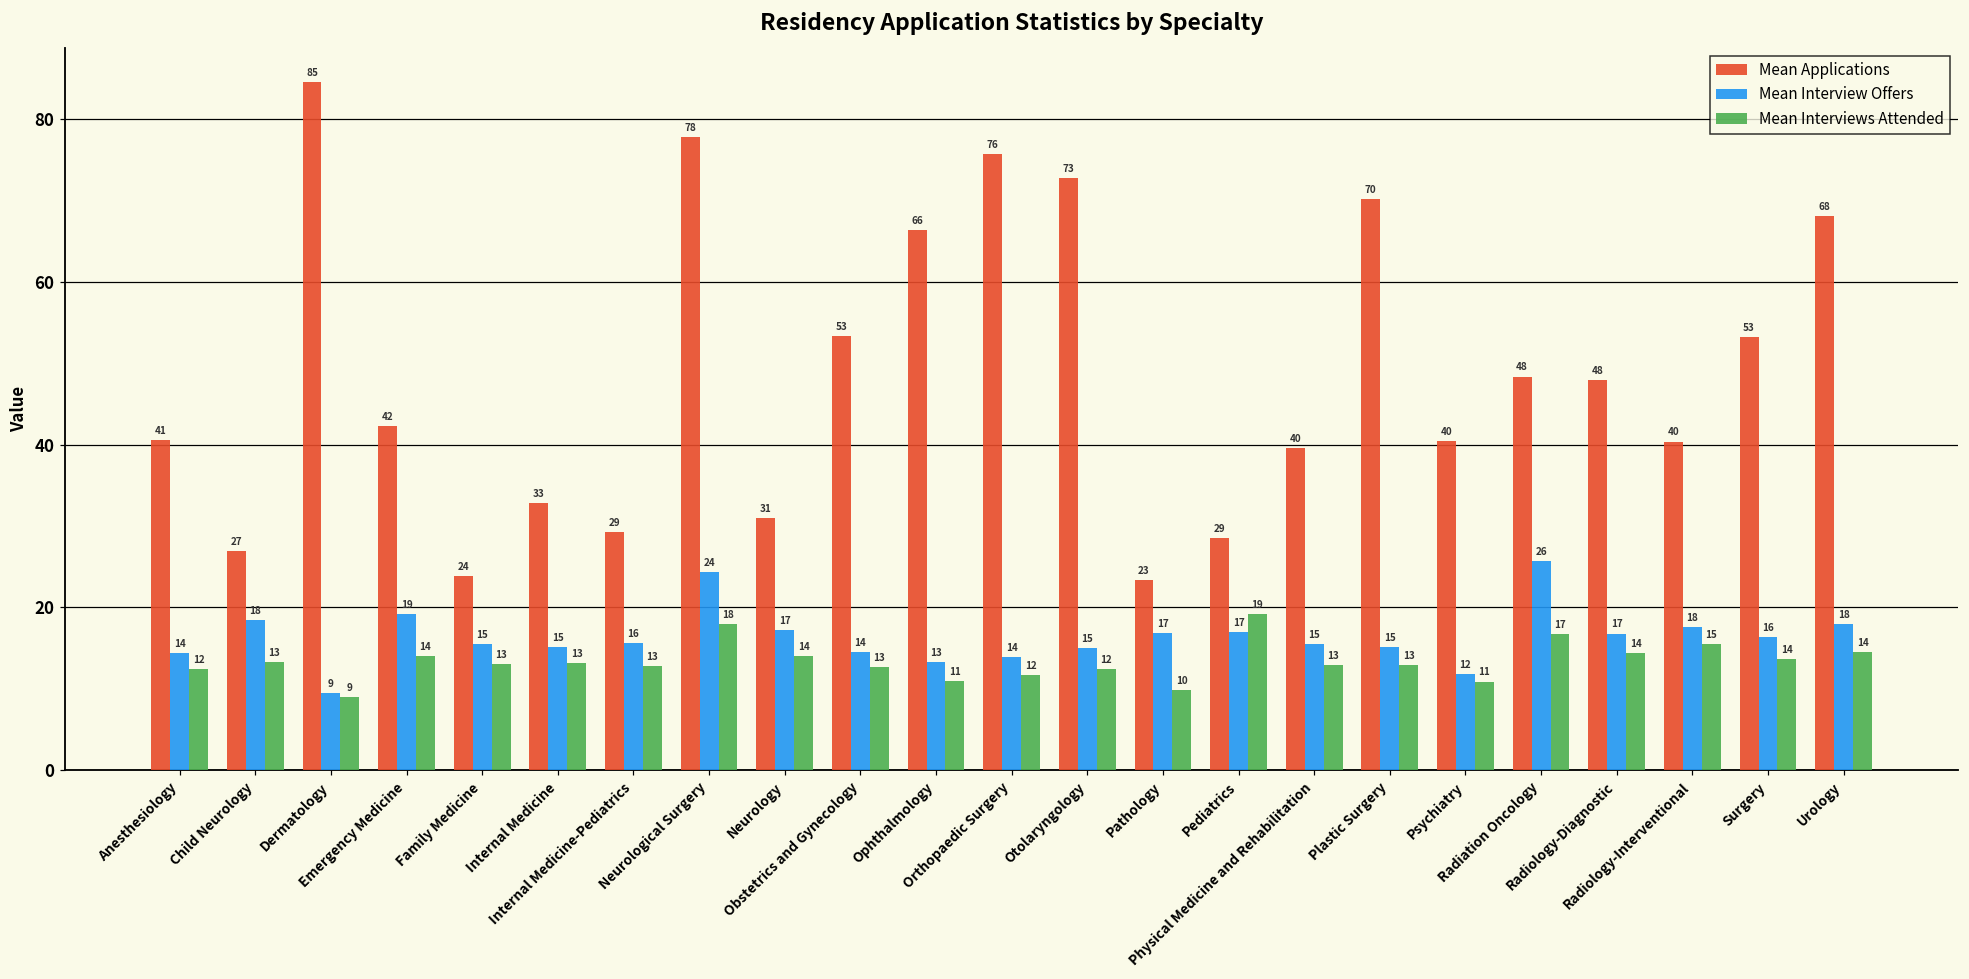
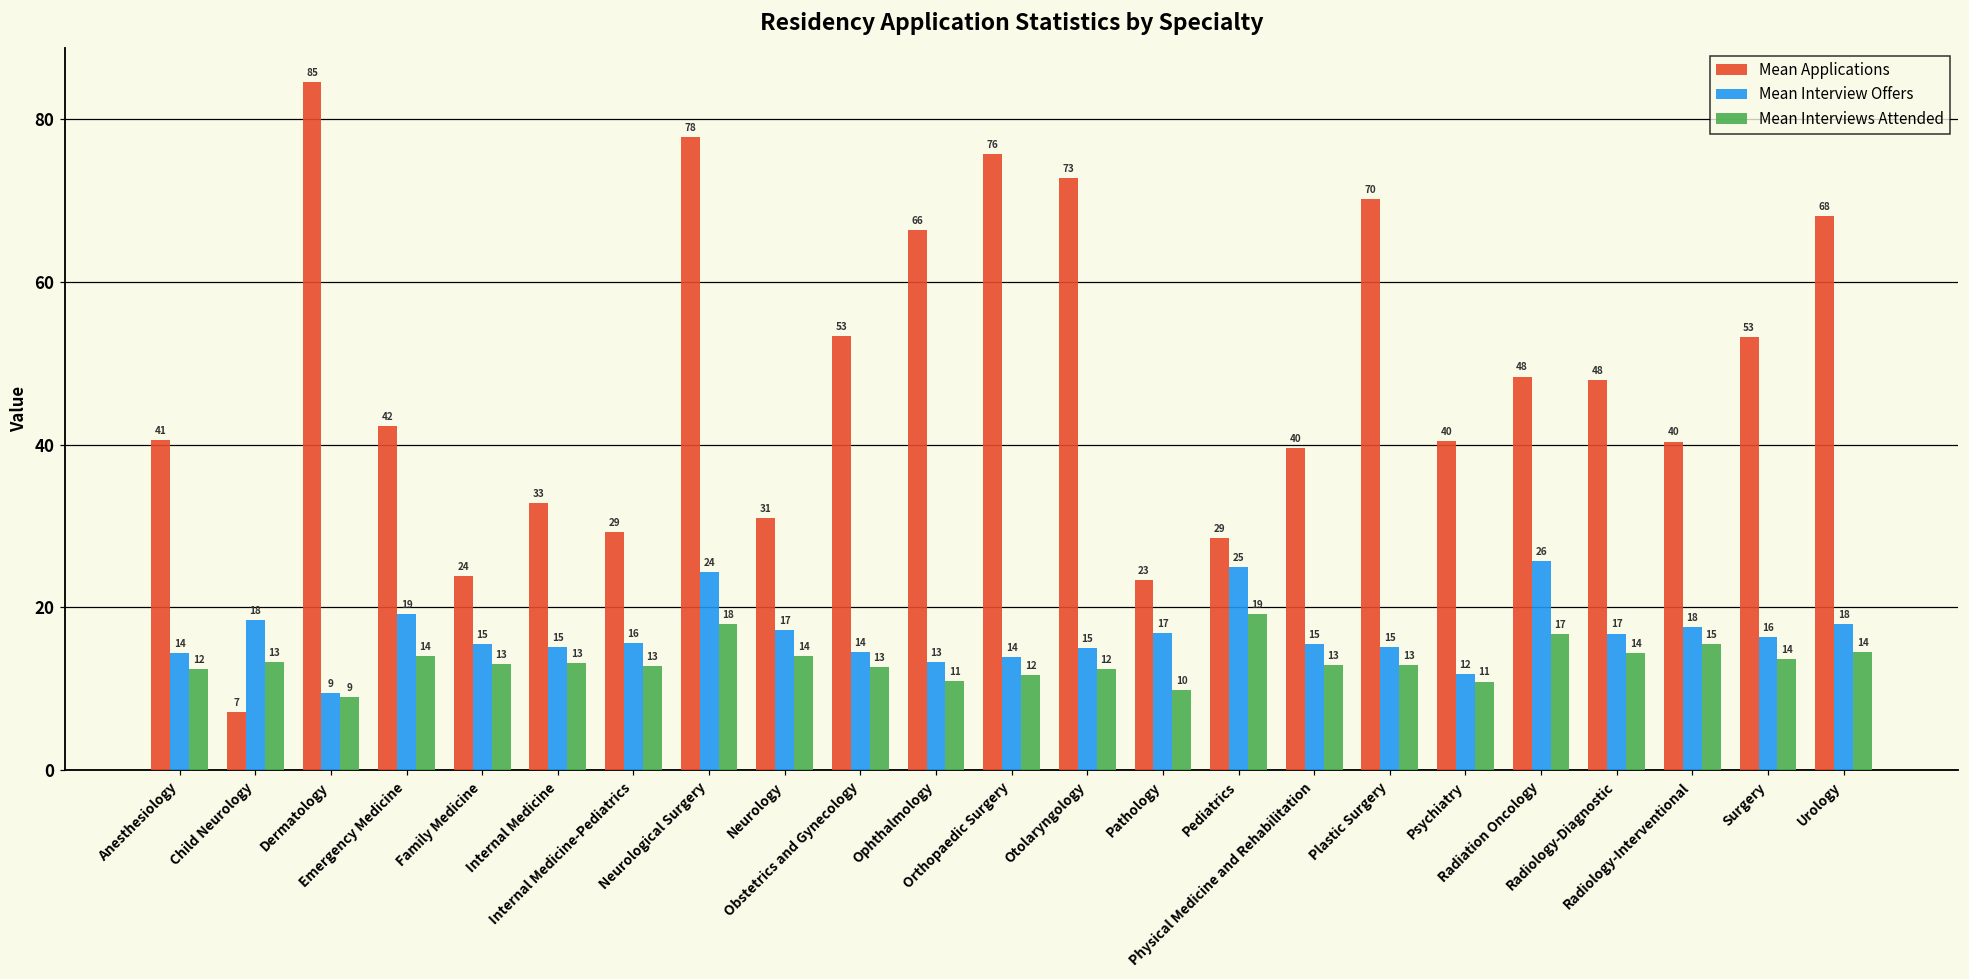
  {
    "Mean Applications": {
      "Anesthesiology": 41,
-     "Child Neurology": 27,
+     "Child Neurology": 7,
      "Dermatology": 85,
      "Emergency Medicine": 42,
      "Family Medicine": 24,
      "Internal Medicine": 33,
      "Internal Medicine-Pediatrics": 29,
      "Neurological Surgery": 78,
      "Neurology": 31,
      "Obstetrics and Gynecology": 53,
      "Ophthalmology": 66,
      "Orthopaedic Surgery": 76,
      "Otolaryngology": 73,
      "Pathology": 23,
      "Pediatrics": 29,
      "Physical Medicine and Rehabilitation": 40,
      "Plastic Surgery": 70,
      "Psychiatry": 40,
      "Radiation Oncology": 48,
      "Radiology-Diagnostic": 48,
      "Radiology-Interventional": 40,
      "Surgery": 53,
      "Urology": 68
    },
    "Mean Interview Offers": {
      "Anesthesiology": 14,
      "Child Neurology": 18,
      "Dermatology": 9,
      "Emergency Medicine": 19,
      "Family Medicine": 15,
      "Internal Medicine": 15,
      "Internal Medicine-Pediatrics": 16,
      "Neurological Surgery": 24,
      "Neurology": 17,
      "Obstetrics and Gynecology": 14,
      "Ophthalmology": 13,
      "Orthopaedic Surgery": 14,
      "Otolaryngology": 15,
      "Pathology": 17,
-     "Pediatrics": 17,
+     "Pediatrics": 25,
      "Physical Medicine and Rehabilitation": 15,
      "Plastic Surgery": 15,
      "Psychiatry": 12,
      "Radiation Oncology": 26,
      "Radiology-Diagnostic": 17,
      "Radiology-Interventional": 18,
      "Surgery": 16,
      "Urology": 18
    },
    "Mean Interviews Attended": {
      "Anesthesiology": 12,
      "Child Neurology": 13,
      "Dermatology": 9,
      "Emergency Medicine": 14,
      "Family Medicine": 13,
      "Internal Medicine": 13,
      "Internal Medicine-Pediatrics": 13,
      "Neurological Surgery": 18,
      "Neurology": 14,
      "Obstetrics and Gynecology": 13,
      "Ophthalmology": 11,
      "Orthopaedic Surgery": 12,
      "Otolaryngology": 12,
      "Pathology": 10,
      "Pediatrics": 19,
      "Physical Medicine and Rehabilitation": 13,
      "Plastic Surgery": 13,
      "Psychiatry": 11,
      "Radiation Oncology": 17,
      "Radiology-Diagnostic": 14,
      "Radiology-Interventional": 15,
      "Surgery": 14,
      "Urology": 14
    }
  }
